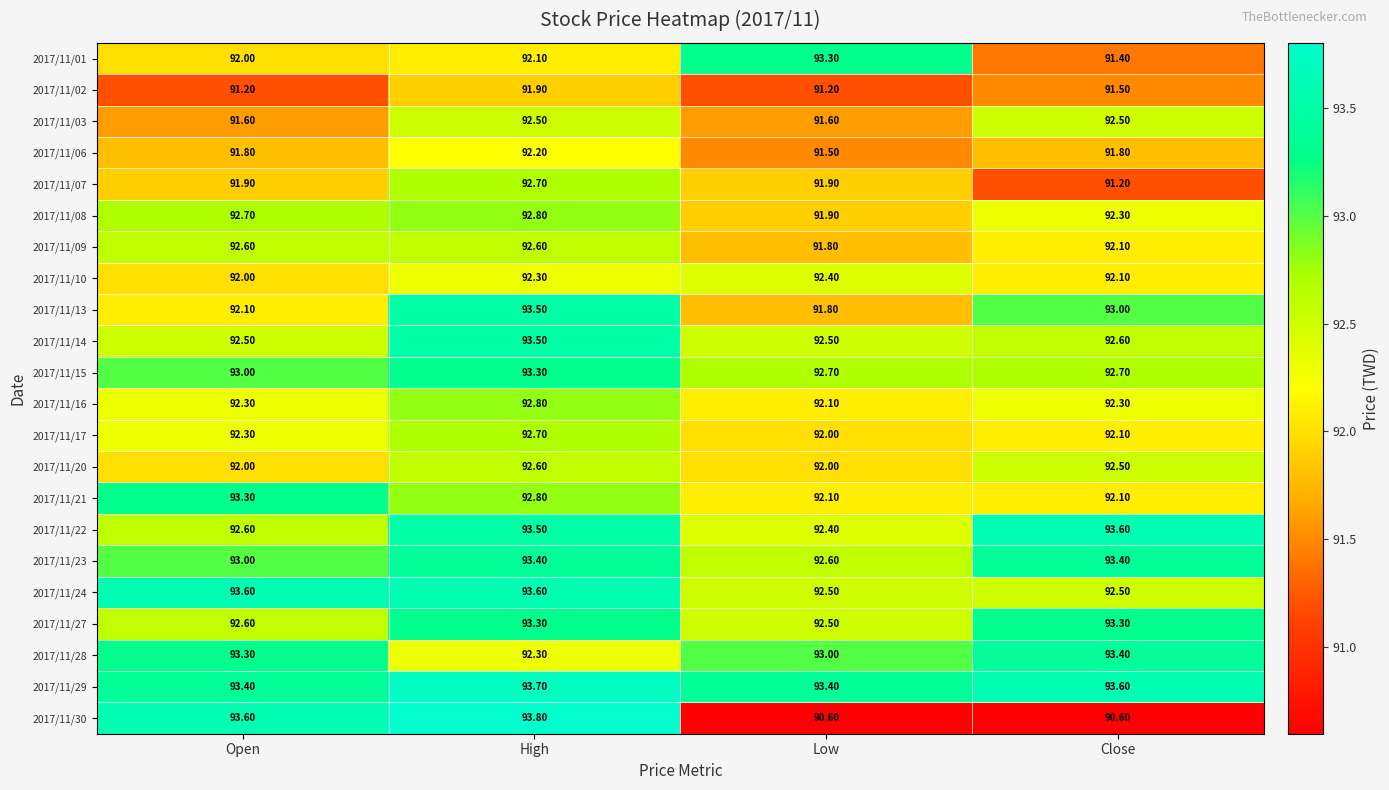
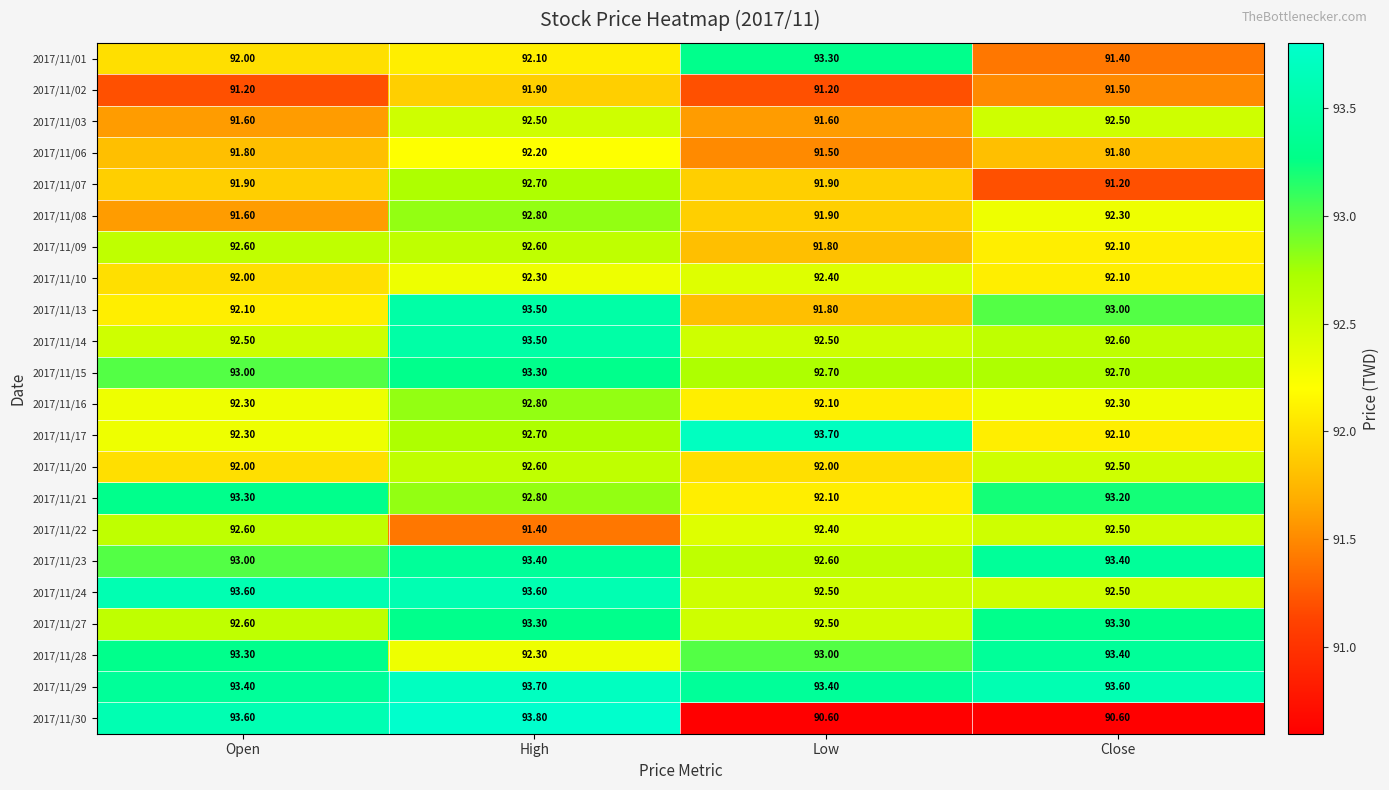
  {
    "2017/11/01": {
      "Open": 92.00,
      "High": 92.10,
      "Low": 93.30,
      "Close": 91.40
    },
    "2017/11/02": {
      "Open": 91.20,
      "High": 91.90,
      "Low": 91.20,
      "Close": 91.50
    },
    "2017/11/03": {
      "Open": 91.60,
      "High": 92.50,
      "Low": 91.60,
      "Close": 92.50
    },
    "2017/11/06": {
      "Open": 91.80,
      "High": 92.20,
      "Low": 91.50,
      "Close": 91.80
    },
    "2017/11/07": {
      "Open": 91.90,
      "High": 92.70,
      "Low": 91.90,
      "Close": 91.20
    },
    "2017/11/08": {
-     "Open": 92.70,
+     "Open": 91.60,
      "High": 92.80,
      "Low": 91.90,
      "Close": 92.30
    },
    "2017/11/09": {
      "Open": 92.60,
      "High": 92.60,
      "Low": 91.80,
      "Close": 92.10
    },
    "2017/11/10": {
      "Open": 92.00,
      "High": 92.30,
      "Low": 92.40,
      "Close": 92.10
    },
    "2017/11/13": {
      "Open": 92.10,
      "High": 93.50,
      "Low": 91.80,
      "Close": 93.00
    },
    "2017/11/14": {
      "Open": 92.50,
      "High": 93.50,
      "Low": 92.50,
      "Close": 92.60
    },
    "2017/11/15": {
      "Open": 93.00,
      "High": 93.30,
      "Low": 92.70,
      "Close": 92.70
    },
    "2017/11/16": {
      "Open": 92.30,
      "High": 92.80,
      "Low": 92.10,
      "Close": 92.30
    },
    "2017/11/17": {
      "Open": 92.30,
      "High": 92.70,
-     "Low": 92.00,
+     "Low": 93.70,
      "Close": 92.10
    },
    "2017/11/20": {
      "Open": 92.00,
      "High": 92.60,
      "Low": 92.00,
      "Close": 92.50
    },
    "2017/11/21": {
      "Open": 93.30,
      "High": 92.80,
      "Low": 92.10,
-     "Close": 92.10
+     "Close": 93.20
    },
    "2017/11/22": {
      "Open": 92.60,
-     "High": 93.50,
+     "High": 91.40,
      "Low": 92.40,
-     "Close": 93.60
+     "Close": 92.50
    },
    "2017/11/23": {
      "Open": 93.00,
      "High": 93.40,
      "Low": 92.60,
      "Close": 93.40
    },
    "2017/11/24": {
      "Open": 93.60,
      "High": 93.60,
      "Low": 92.50,
      "Close": 92.50
    },
    "2017/11/27": {
      "Open": 92.60,
      "High": 93.30,
      "Low": 92.50,
      "Close": 93.30
    },
    "2017/11/28": {
      "Open": 93.30,
      "High": 92.30,
      "Low": 93.00,
      "Close": 93.40
    },
    "2017/11/29": {
      "Open": 93.40,
      "High": 93.70,
      "Low": 93.40,
      "Close": 93.60
    },
    "2017/11/30": {
      "Open": 93.60,
      "High": 93.80,
      "Low": 90.60,
      "Close": 90.60
    }
  }
